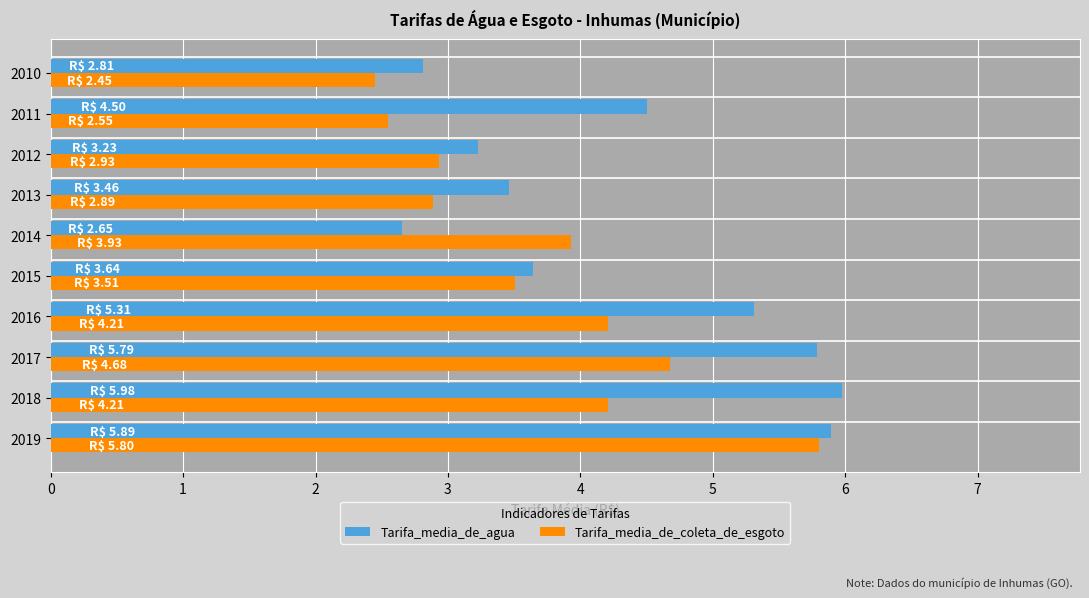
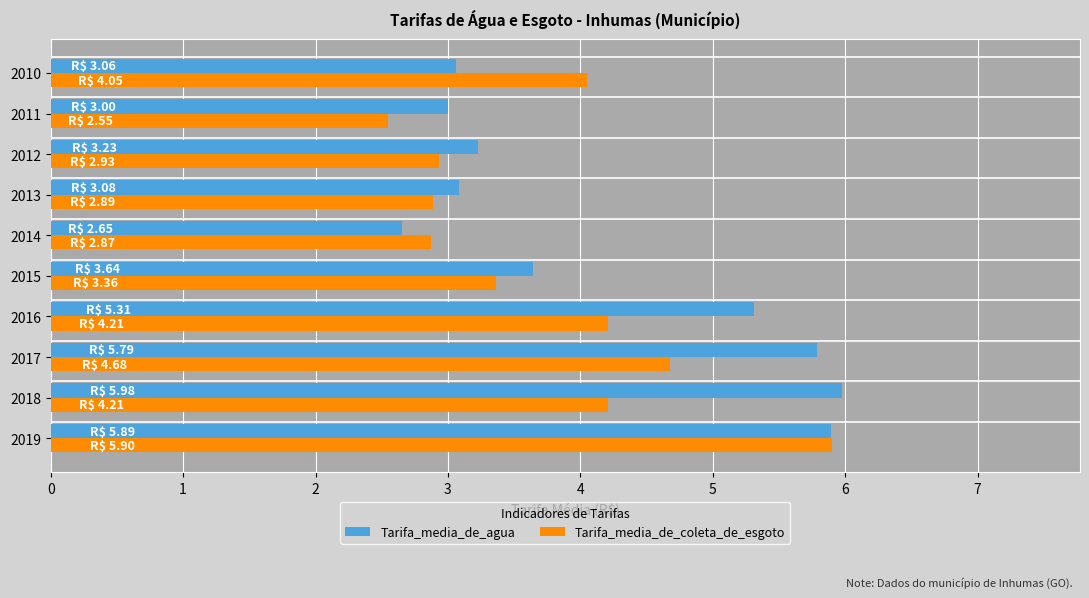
  {
    "Tarifa_media_de_agua": {
-     "2010": 2.81,
-     "2011": 4.50,
+     "2010": 3.06,
+     "2011": 3.00,
      "2012": 3.23,
-     "2013": 3.46,
+     "2013": 3.08,
      "2014": 2.65,
      "2015": 3.64,
      "2016": 5.31,
      "2017": 5.79,
      "2018": 5.98,
      "2019": 5.89
    },
    "Tarifa_media_de_coleta_de_esgoto": {
-     "2010": 2.45,
+     "2010": 4.05,
      "2011": 2.55,
      "2012": 2.93,
      "2013": 2.89,
-     "2014": 3.93,
-     "2015": 3.51,
+     "2014": 2.87,
+     "2015": 3.36,
      "2016": 4.21,
      "2017": 4.68,
      "2018": 4.21,
-     "2019": 5.80
+     "2019": 5.90
    }
  }
